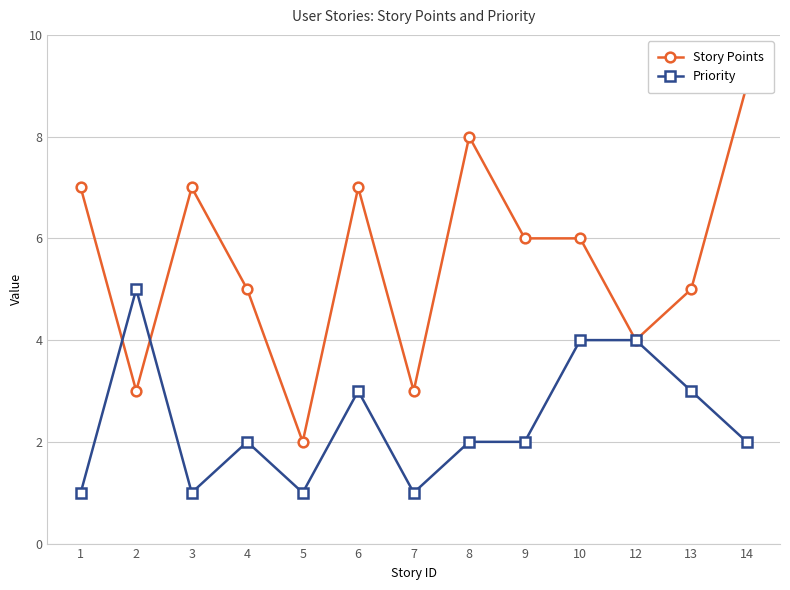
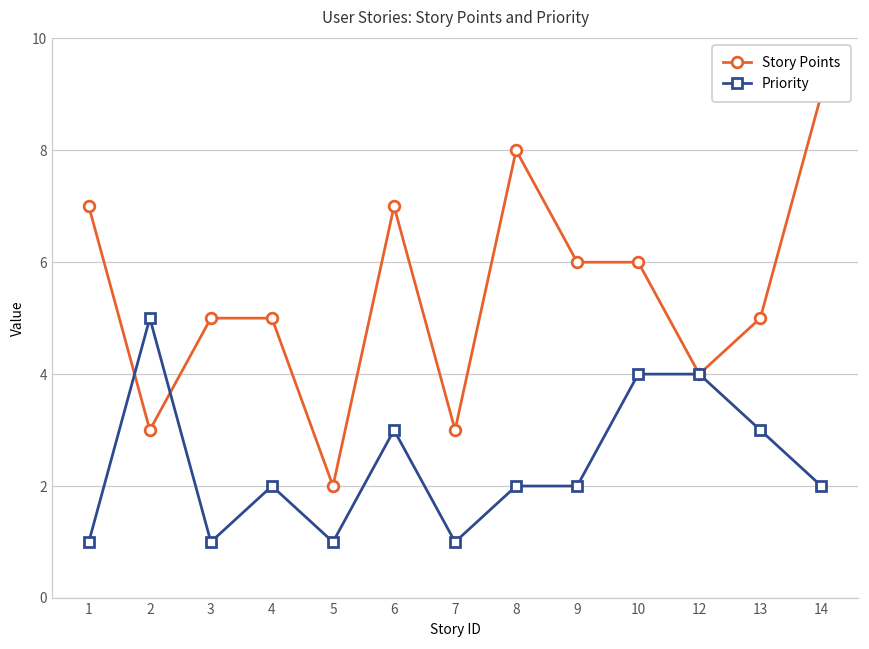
  {
    "Story Points": {
      "1": 7,
      "2": 3,
-     "3": 7,
+     "3": 5,
      "4": 5,
      "5": 2,
      "6": 7,
      "7": 3,
      "8": 8,
      "9": 6,
      "10": 6,
      "13": 5
    },
    "Priority": {
      "1": 1,
      "2": 5,
      "3": 1,
      "4": 2,
      "5": 1,
      "6": 3,
      "7": 1,
      "8": 2,
      "9": 2,
      "10": 4,
      "13": 3,
      "14": 2
    }
  }
